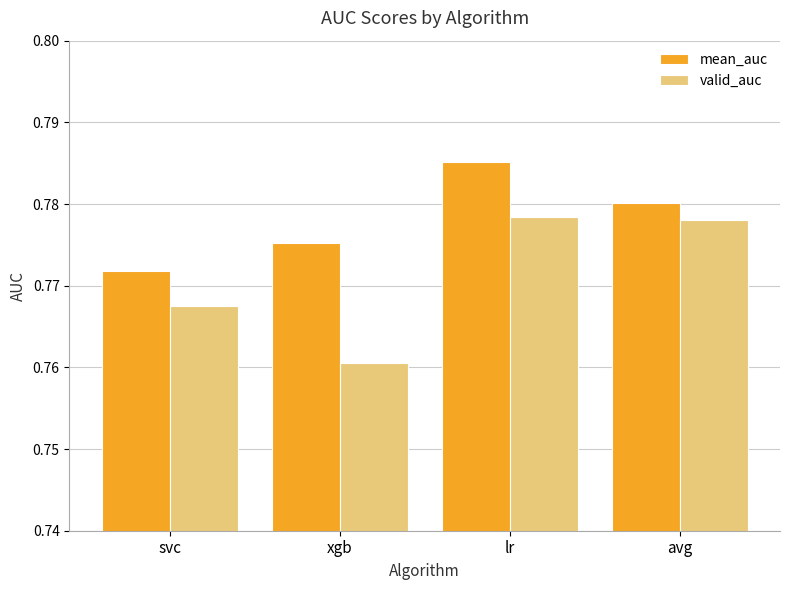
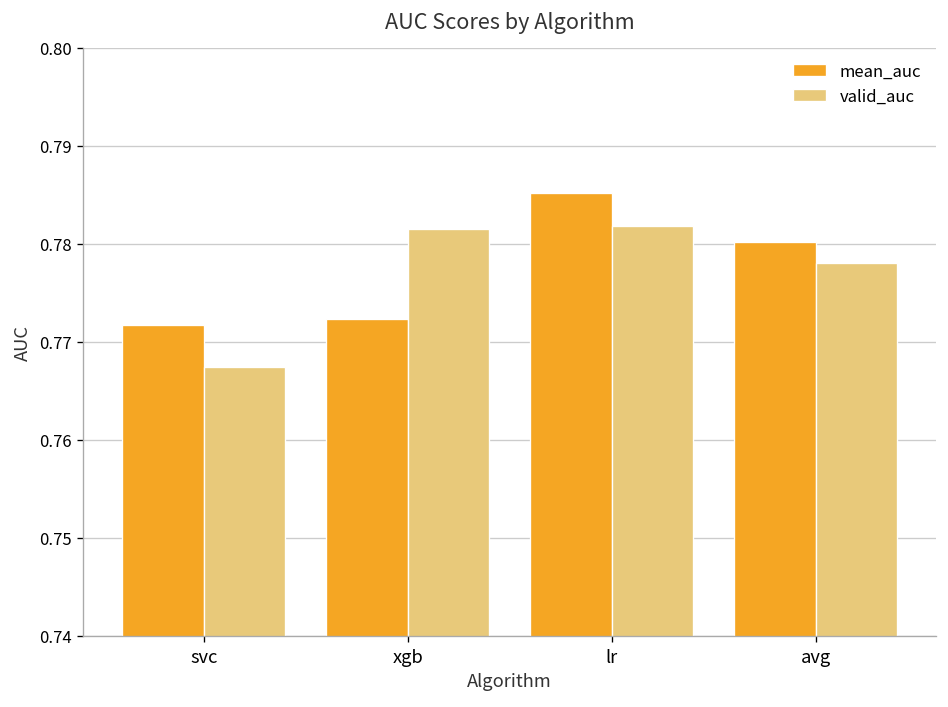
  {
    "mean_auc": {
      "svc": 0.772,
-     "xgb": 0.775,
+     "xgb": 0.772,
      "lr": 0.785,
      "avg": 0.780
    },
    "valid_auc": {
      "svc": 0.767,
-     "xgb": 0.760,
-     "lr": 0.778,
+     "xgb": 0.782,
+     "lr": 0.782,
      "avg": 0.778
    }
  }
